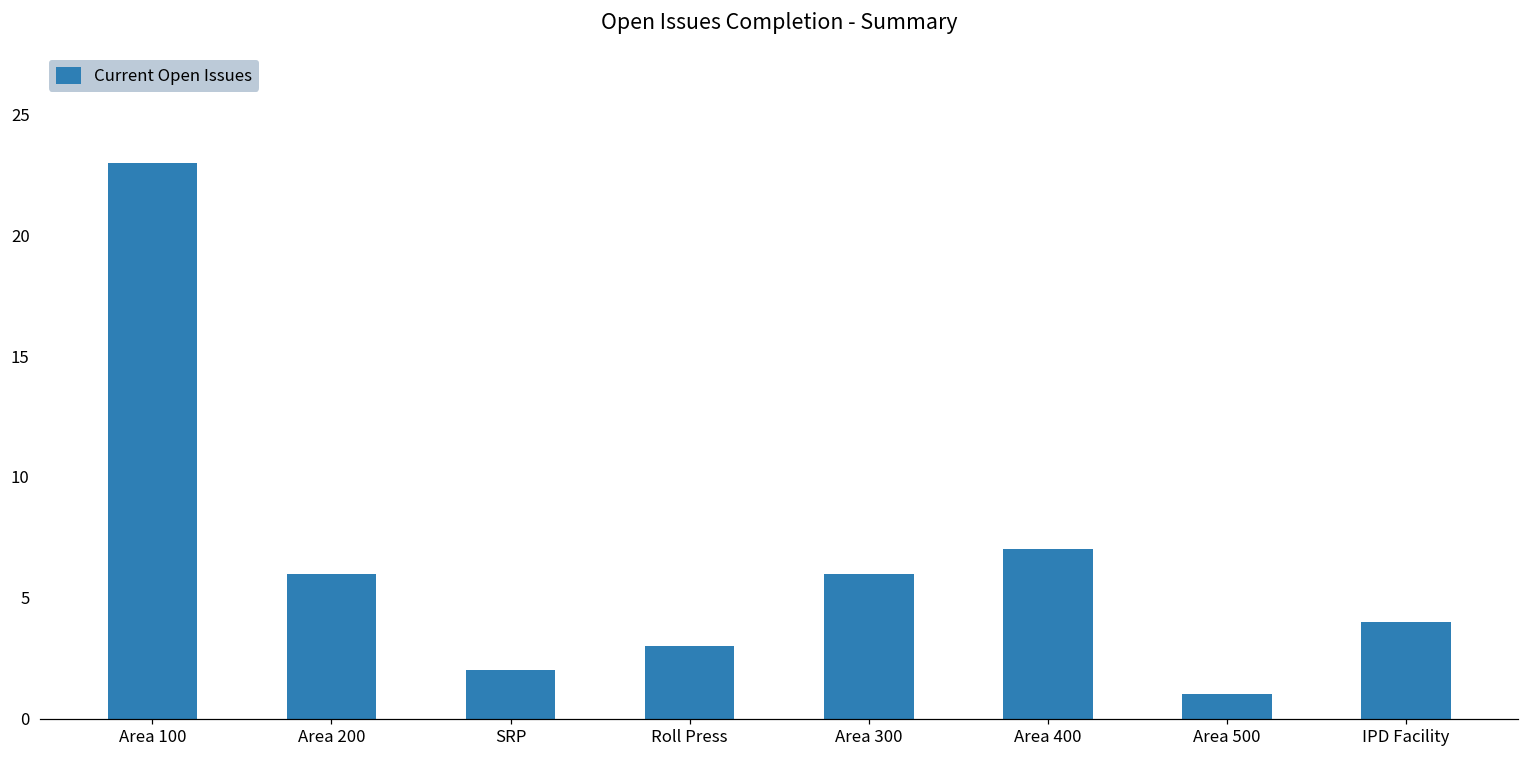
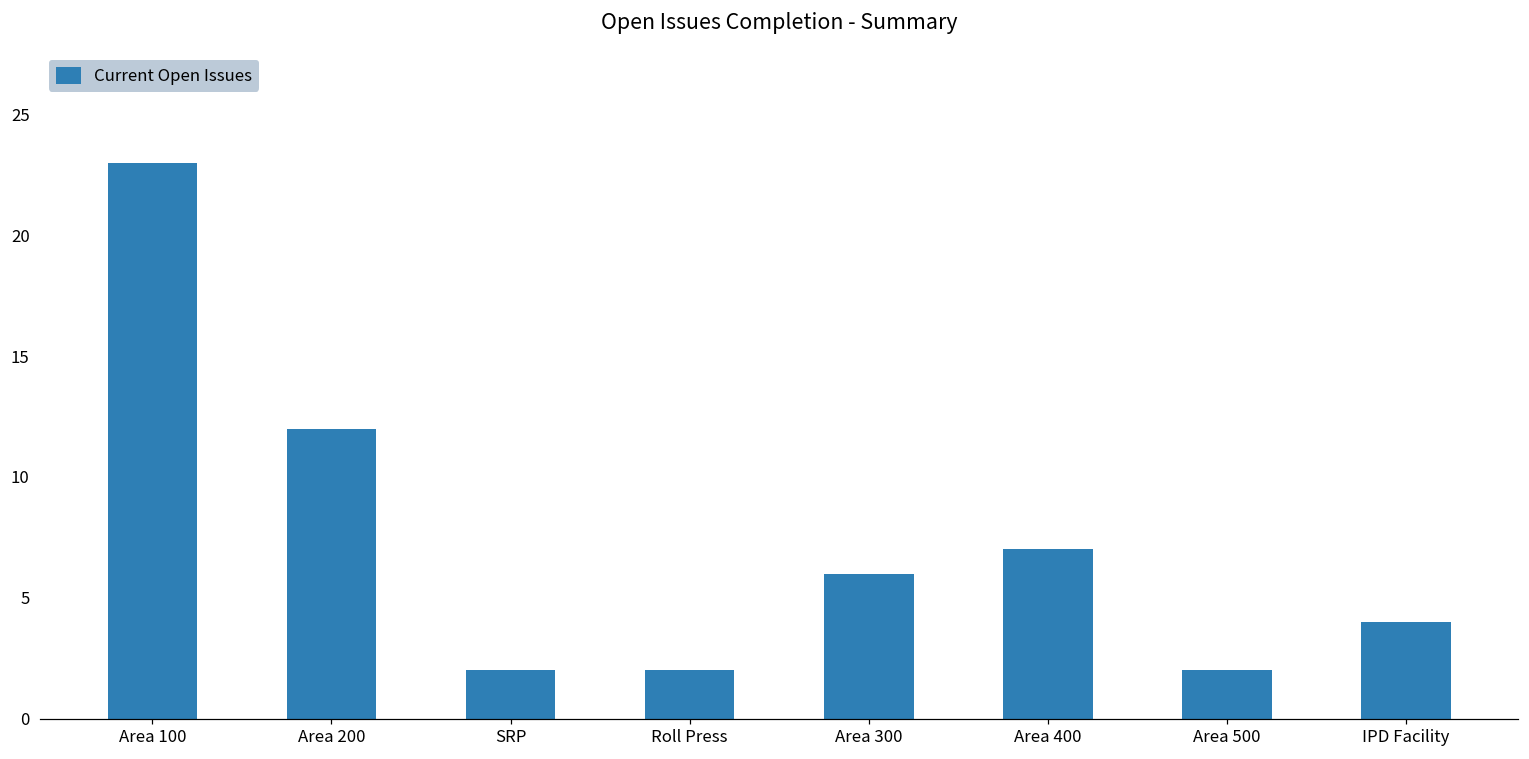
  {
    "Area 100": 23,
-   "Area 200": 6,
+   "Area 200": 12,
    "SRP": 2,
-   "Roll Press": 3,
+   "Roll Press": 2,
    "Area 300": 6,
    "Area 400": 7,
-   "Area 500": 1,
+   "Area 500": 2,
    "IPD Facility": 4
  }
